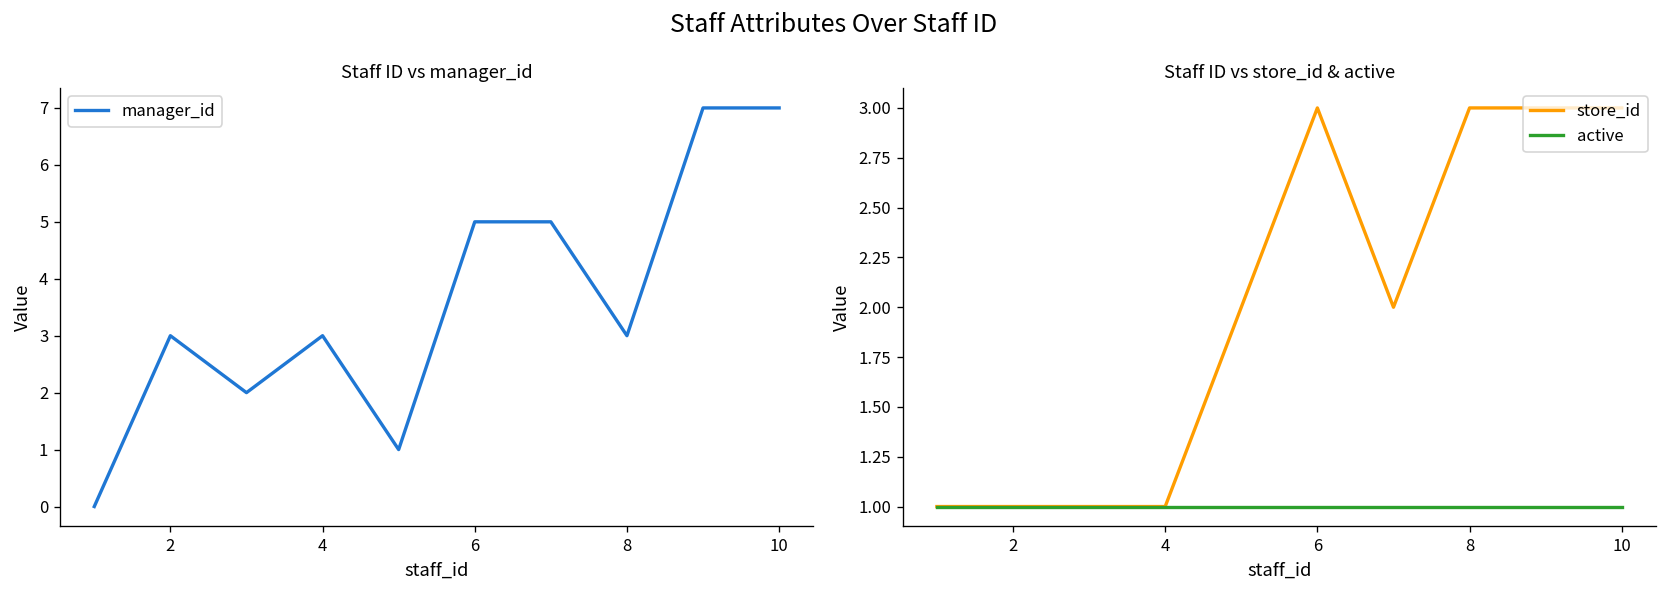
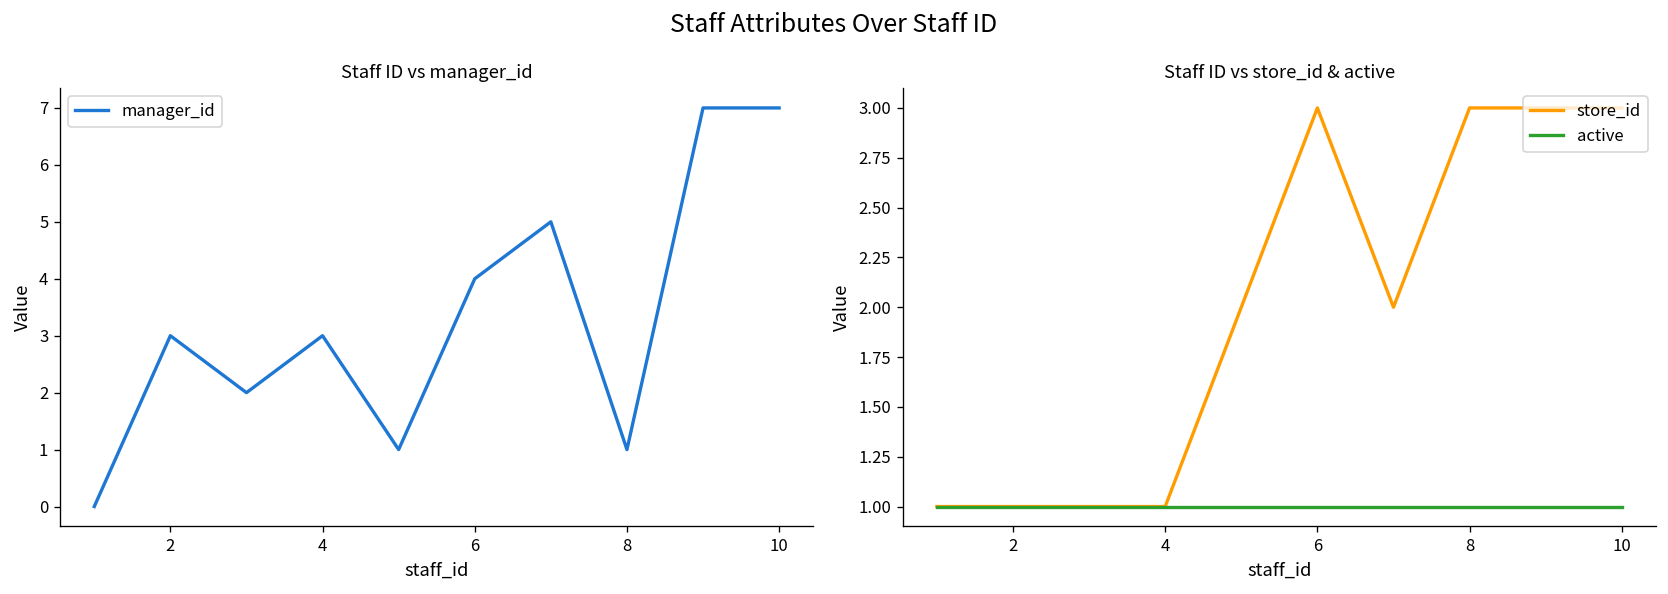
  {
    "Staff ID vs manager_id": {
      "2": 3,
      "4": 3,
-     "6": 5,
-     "8": 3,
+     "6": 4,
+     "8": 1,
      "10": 7
    },
    "Staff ID vs store_id & active": {
      "store_id": {
        "6": 3.00,
        "8": 3.00
      },
      "active": {
        "6": 1.00,
        "8": 1.00,
        "10": 1.00
      }
    }
  }
